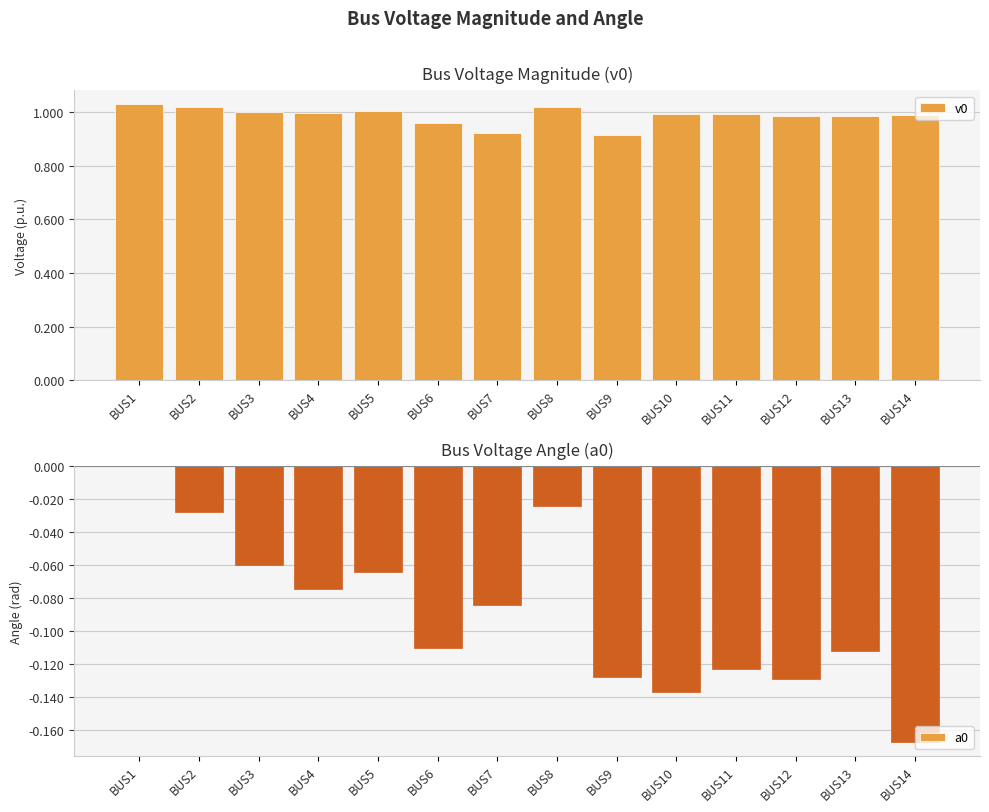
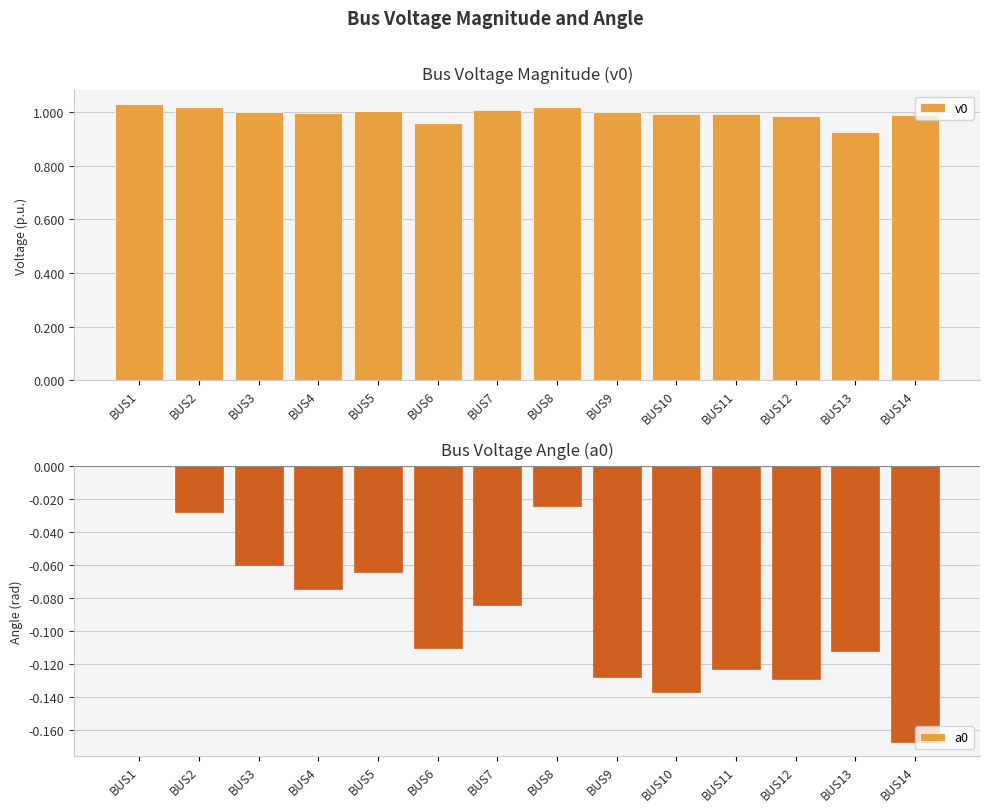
  {
    "Bus Voltage Magnitude (v0)": {
      "BUS1": 1.03,
      "BUS2": 1.02,
      "BUS3": 1.00,
      "BUS4": 1.00,
      "BUS5": 1.00,
      "BUS6": 0.96,
-     "BUS7": 0.92,
+     "BUS7": 1.01,
      "BUS8": 1.02,
-     "BUS9": 0.92,
+     "BUS9": 1.00,
      "BUS10": 0.99,
      "BUS11": 0.99,
      "BUS12": 0.99,
-     "BUS13": 0.98,
+     "BUS13": 0.93,
      "BUS14": 0.99
    },
    "Bus Voltage Angle (a0)": {
      "BUS1": 0.000,
      "BUS2": -0.028,
      "BUS3": -0.060,
      "BUS4": -0.075,
      "BUS5": -0.064,
      "BUS6": -0.110,
      "BUS7": -0.084,
      "BUS8": -0.024,
      "BUS9": -0.128,
      "BUS10": -0.137,
      "BUS11": -0.123,
      "BUS12": -0.129,
      "BUS13": -0.112
    }
  }
